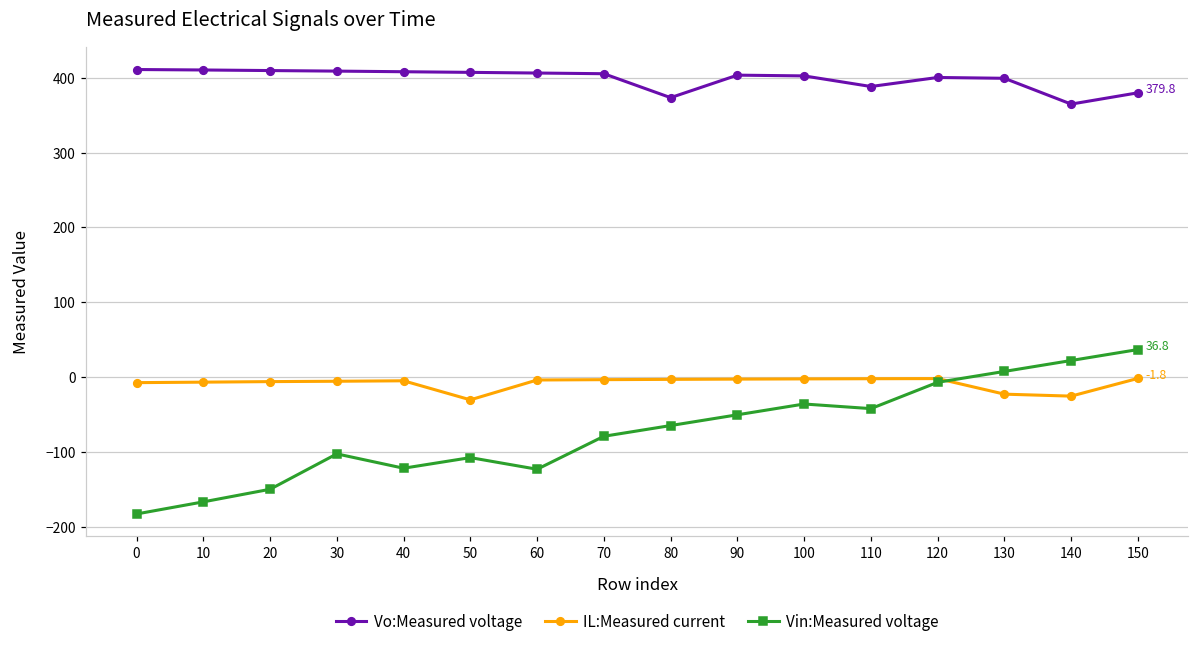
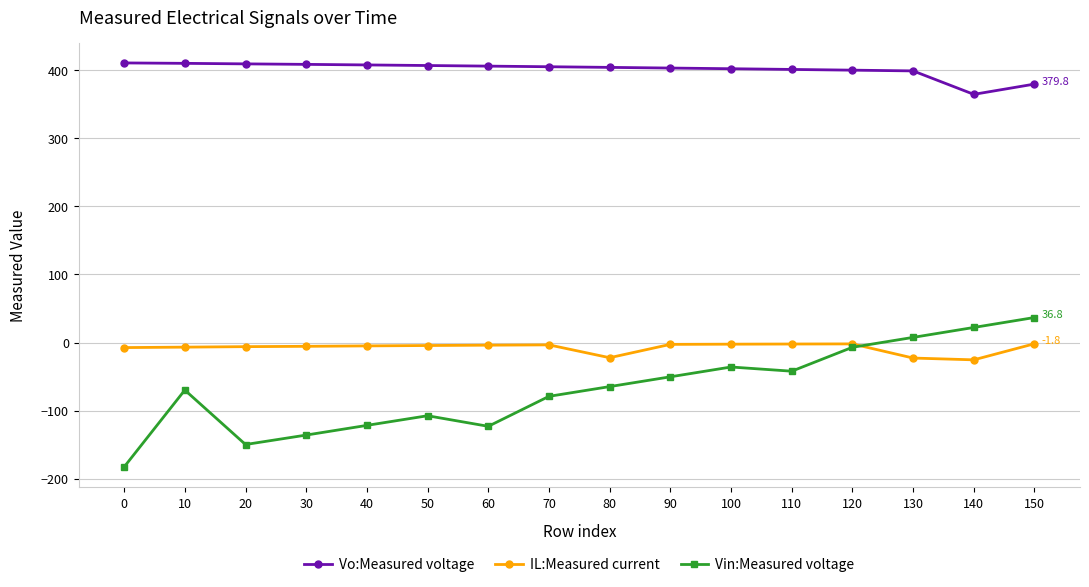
  {
    "Vo:Measured voltage": {
      "0": 410,
      "10": 410,
      "20": 410,
      "30": 410,
      "40": 410,
      "50": 410,
      "60": 410,
      "70": 410,
-     "80": 370,
+     "80": 400,
      "90": 400,
      "100": 400,
-     "110": 390,
+     "110": 400,
      "120": 400,
      "130": 400,
      "140": 360
    },
    "IL:Measured current": {
      "0": -10,
      "10": -10,
      "20": -10,
      "30": -10,
      "40": 0,
-     "50": -30,
+     "50": 0,
      "60": 0,
      "70": 0,
-     "80": 0,
+     "80": -20,
      "90": 0,
      "100": 0,
      "110": 0,
      "120": 0,
      "130": -20,
      "140": -30
    },
    "Vin:Measured voltage": {
      "0": -180,
-     "10": -170,
+     "10": -70,
      "20": -150,
-     "30": -100,
+     "30": -140,
      "40": -120,
      "50": -110,
      "60": -120,
      "70": -80,
      "80": -60,
      "90": -50,
      "100": -40,
      "110": -40,
      "120": -10,
      "130": 10,
      "140": 20
    }
  }
